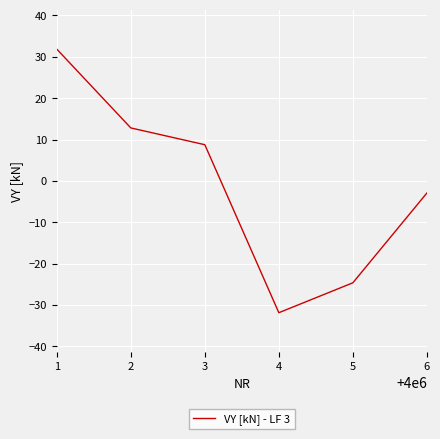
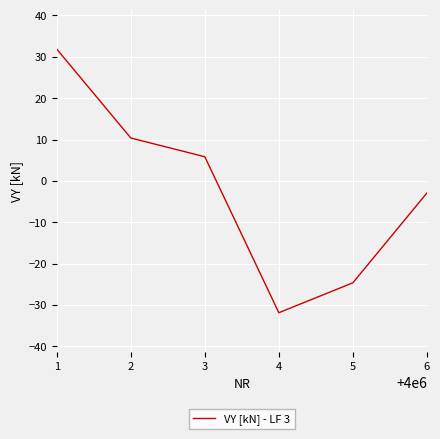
  {
    "1": 32,
-   "2": 13,
-   "3": 9,
+   "2": 10,
+   "3": 6,
    "4": -32,
    "5": -25,
    "6": -3
  }
